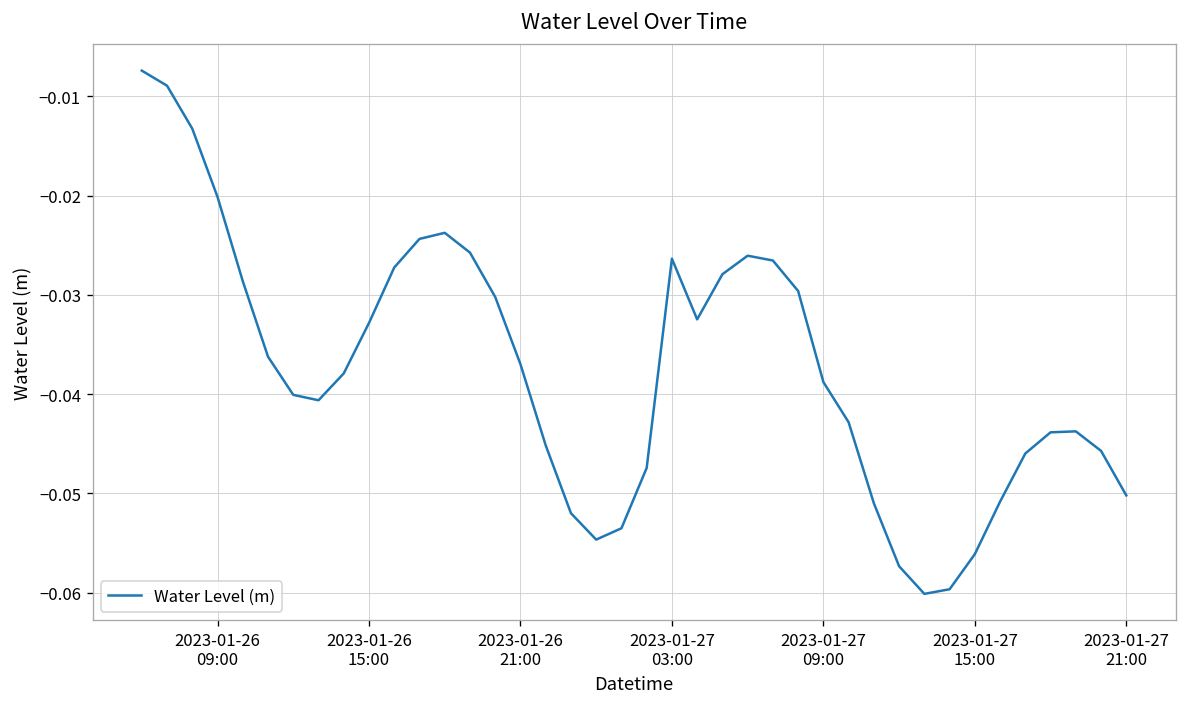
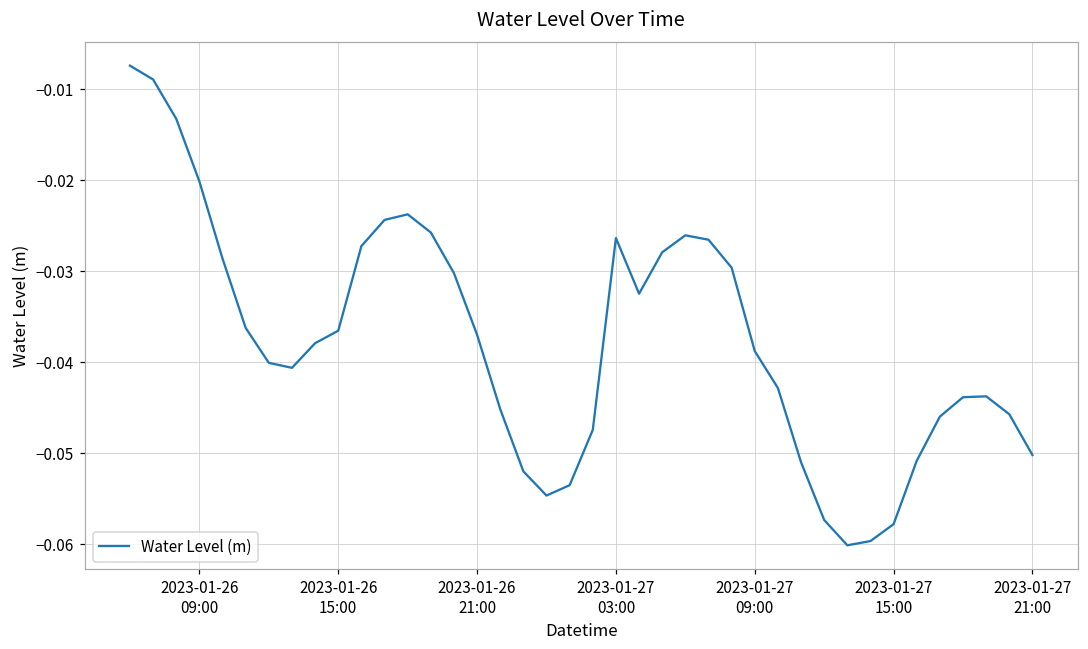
  {
    "2023-01-26 09:00": -0.020,
-   "2023-01-26 15:00": -0.033,
+   "2023-01-26 15:00": -0.037,
    "2023-01-26 21:00": -0.037,
    "2023-01-27 03:00": -0.026,
    "2023-01-27 09:00": -0.039,
-   "2023-01-27 15:00": -0.056,
+   "2023-01-27 15:00": -0.058,
    "2023-01-27 21:00": -0.050
  }
